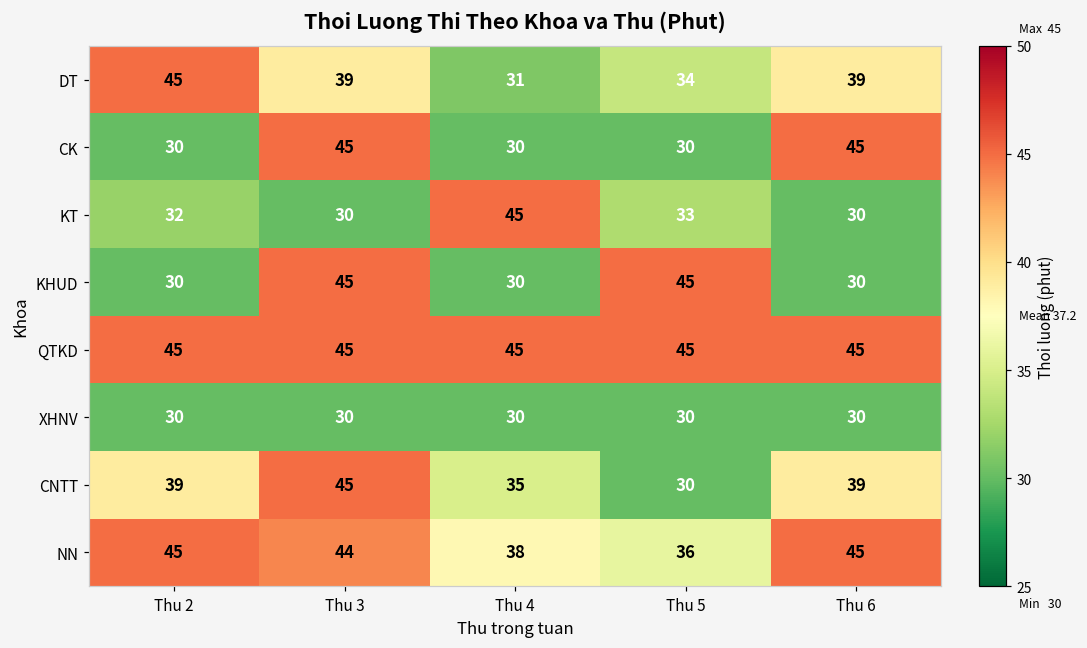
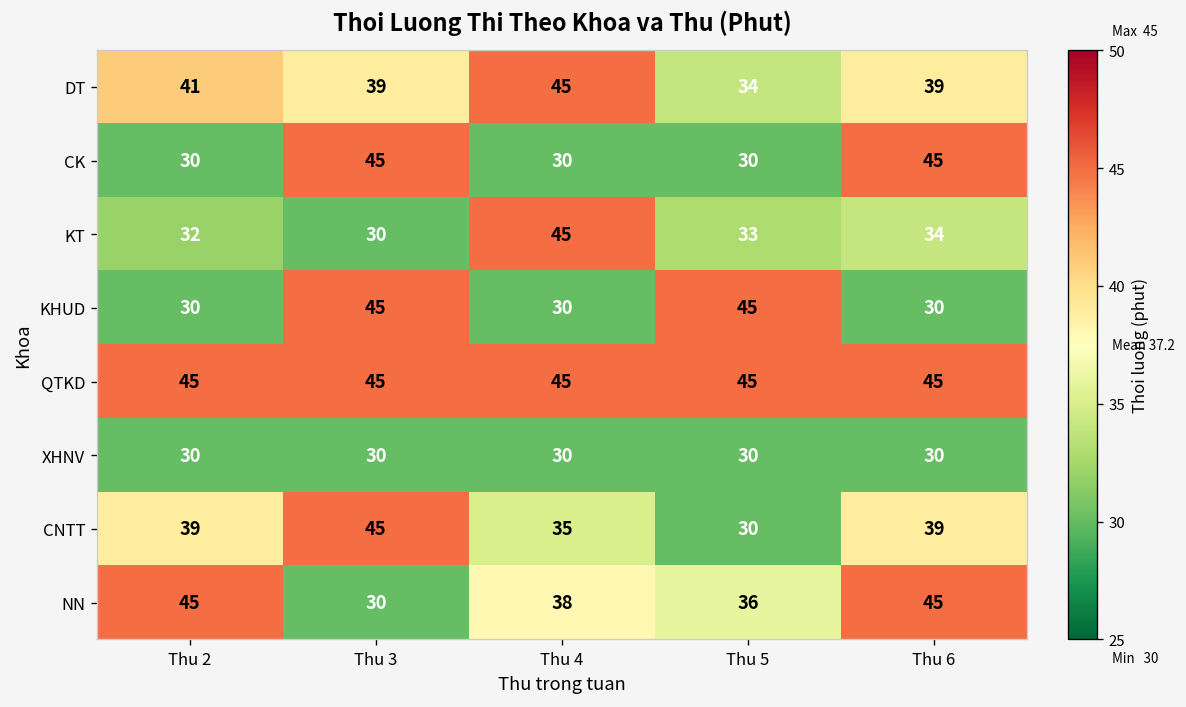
  {
    "DT": {
-     "Thu 2": 45,
+     "Thu 2": 41,
      "Thu 3": 39,
-     "Thu 4": 31,
+     "Thu 4": 45,
      "Thu 5": 34,
      "Thu 6": 39
    },
    "CK": {
      "Thu 2": 30,
      "Thu 3": 45,
      "Thu 4": 30,
      "Thu 5": 30,
      "Thu 6": 45
    },
    "KT": {
      "Thu 2": 32,
      "Thu 3": 30,
      "Thu 4": 45,
      "Thu 5": 33,
-     "Thu 6": 30
+     "Thu 6": 34
    },
    "KHUD": {
      "Thu 2": 30,
      "Thu 3": 45,
      "Thu 4": 30,
      "Thu 5": 45,
      "Thu 6": 30
    },
    "QTKD": {
      "Thu 2": 45,
      "Thu 3": 45,
      "Thu 4": 45,
      "Thu 5": 45,
      "Thu 6": 45
    },
    "XHNV": {
      "Thu 2": 30,
      "Thu 3": 30,
      "Thu 4": 30,
      "Thu 5": 30,
      "Thu 6": 30
    },
    "CNTT": {
      "Thu 2": 39,
      "Thu 3": 45,
      "Thu 4": 35,
      "Thu 5": 30,
      "Thu 6": 39
    },
    "NN": {
      "Thu 2": 45,
-     "Thu 3": 44,
+     "Thu 3": 30,
      "Thu 4": 38,
      "Thu 5": 36,
      "Thu 6": 45
    }
  }
